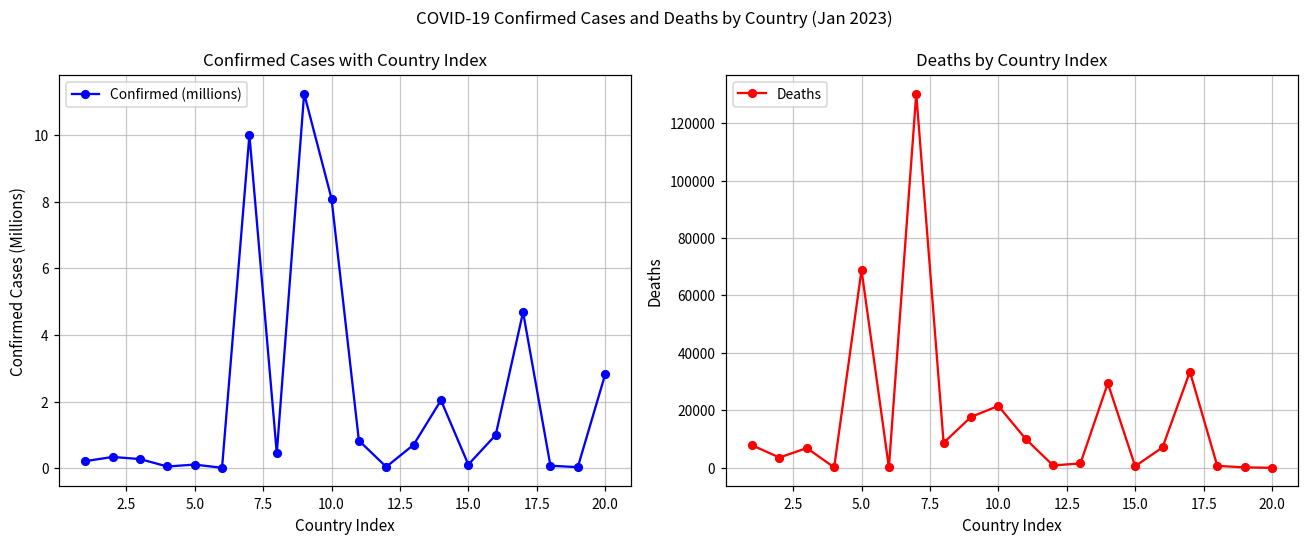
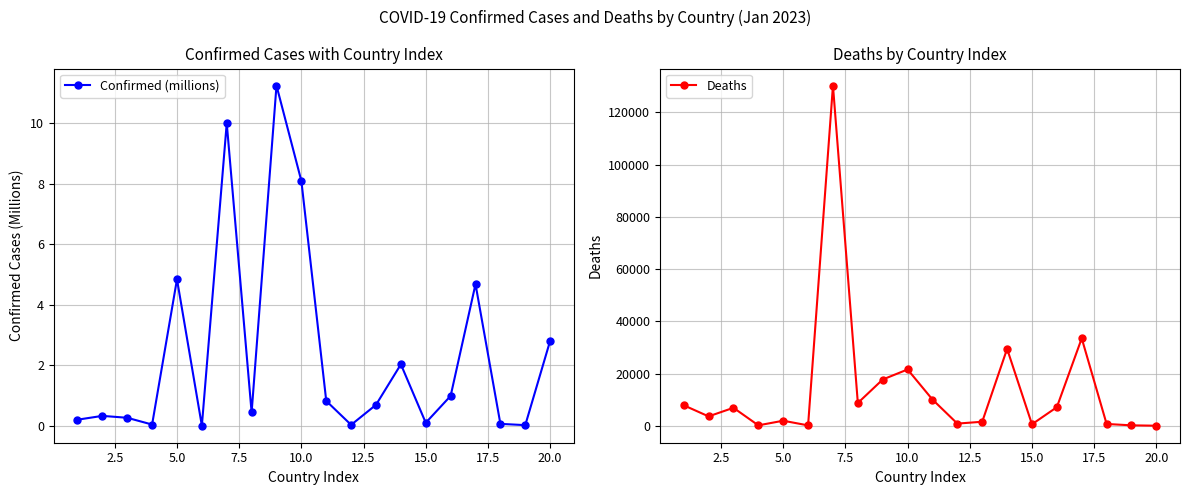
  {
    "Confirmed Cases with Country Index": {
-     "5.0": 0.1,
+     "5.0": 4.8,
      "10.0": 8.1,
      "15.0": 0.1,
      "20.0": 2.8
    },
    "Deaths by Country Index": {
-     "5.0": 69000,
+     "5.0": 2000,
      "10.0": 22000,
      "15.0": 1000,
      "20.0": 0
    }
  }
